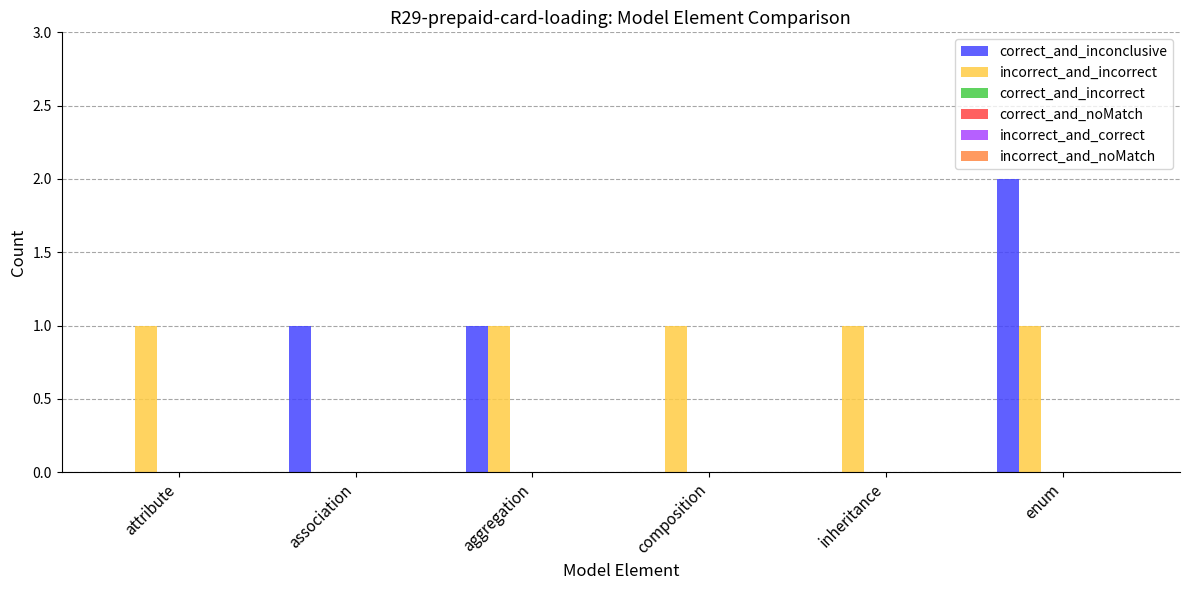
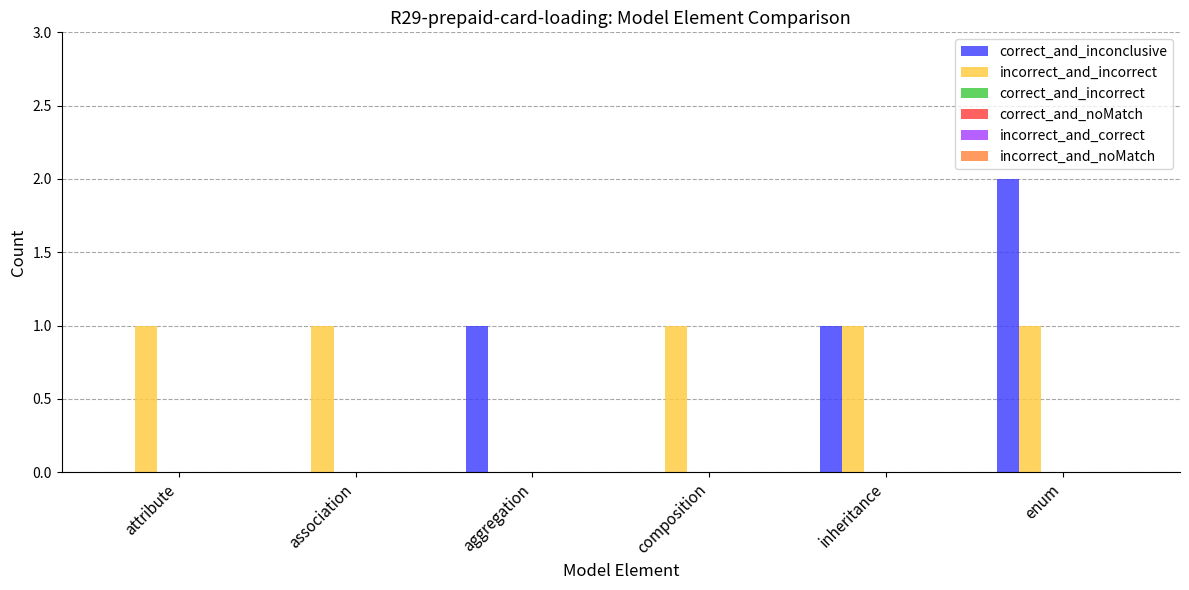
  {
    "correct_and_inconclusive": {
      "attribute": 0,
-     "association": 1,
+     "association": 0,
      "aggregation": 1,
      "composition": 0,
-     "inheritance": 0,
+     "inheritance": 1,
      "enum": 2
    },
    "incorrect_and_incorrect": {
      "attribute": 1,
-     "association": 0,
-     "aggregation": 1,
+     "association": 1,
+     "aggregation": 0,
      "composition": 1,
      "inheritance": 1,
      "enum": 1
    },
    "correct_and_incorrect": {
      "attribute": 0,
      "association": 0,
      "aggregation": 0,
      "composition": 0,
      "inheritance": 0,
      "enum": 0
    },
    "correct_and_noMatch": {
      "attribute": 0,
      "association": 0,
      "aggregation": 0,
      "composition": 0,
      "inheritance": 0,
      "enum": 0
    },
    "incorrect_and_correct": {
      "attribute": 0,
      "association": 0,
      "aggregation": 0,
      "composition": 0,
      "inheritance": 0,
      "enum": 0
    },
    "incorrect_and_noMatch": {
      "attribute": 0,
      "association": 0,
      "aggregation": 0,
      "composition": 0,
      "inheritance": 0,
      "enum": 0
    }
  }
